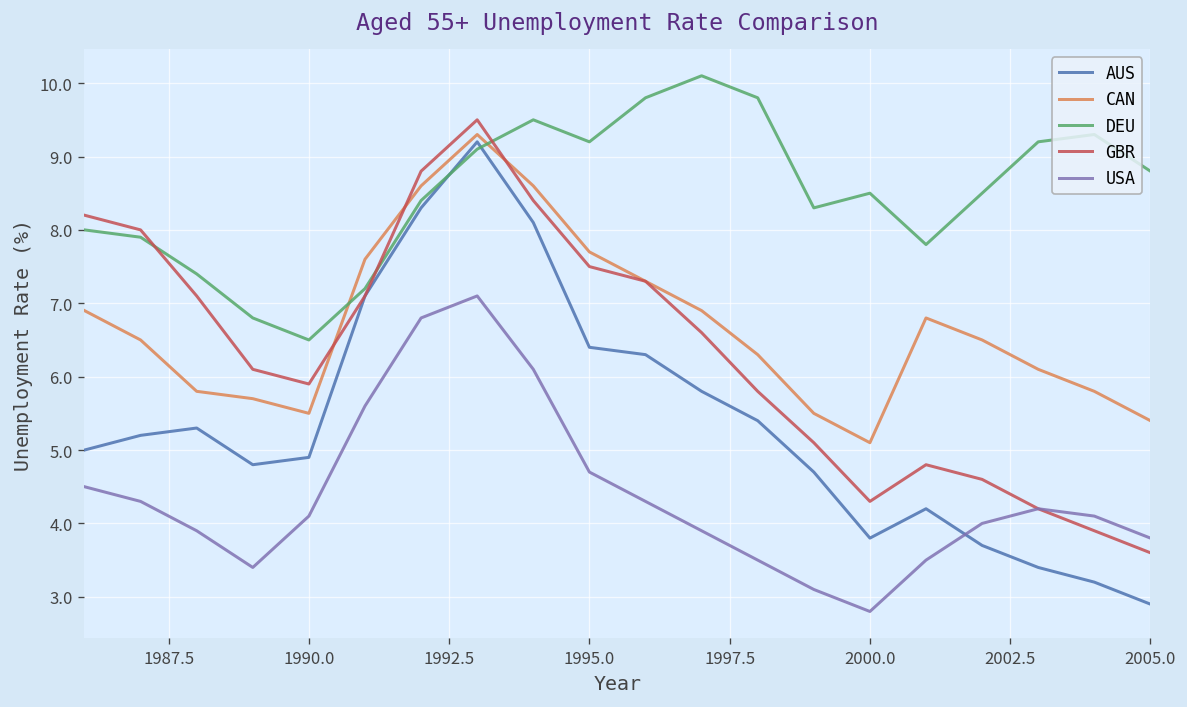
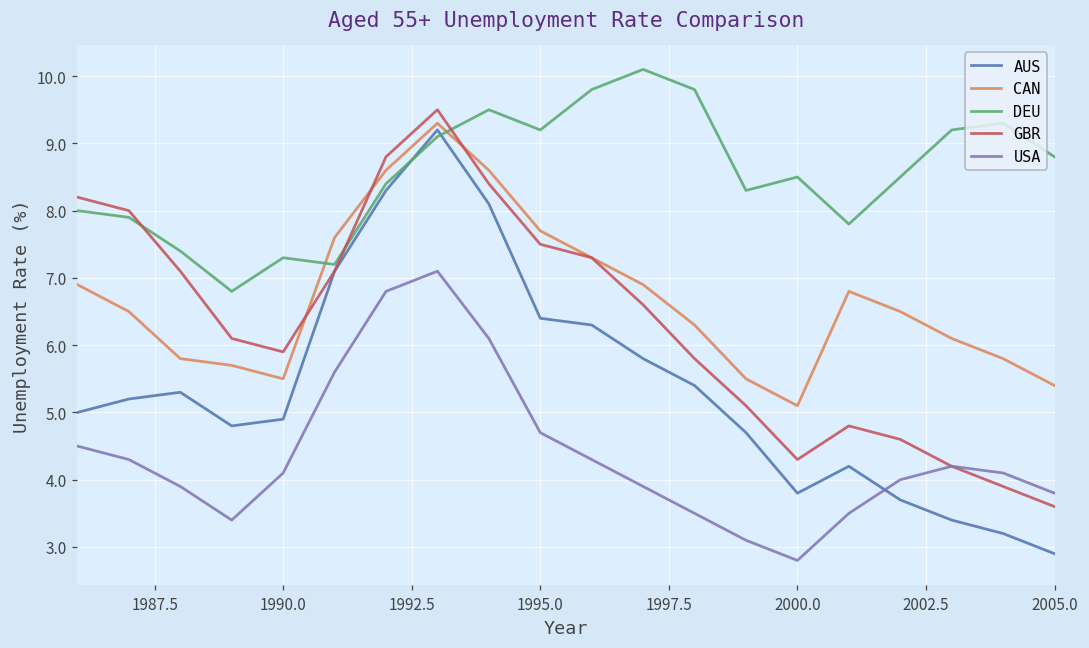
  {
    "DEU": {
-     "1990.0": 6.5,
+     "1990.0": 7.3,
      "1995.0": 9.2,
      "2000.0": 8.5,
      "2005.0": 8.8
    }
  }
